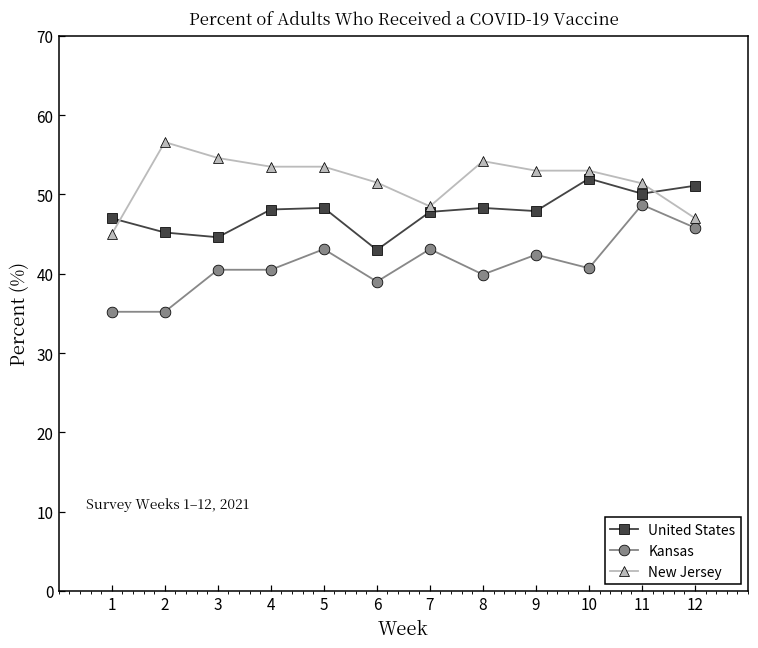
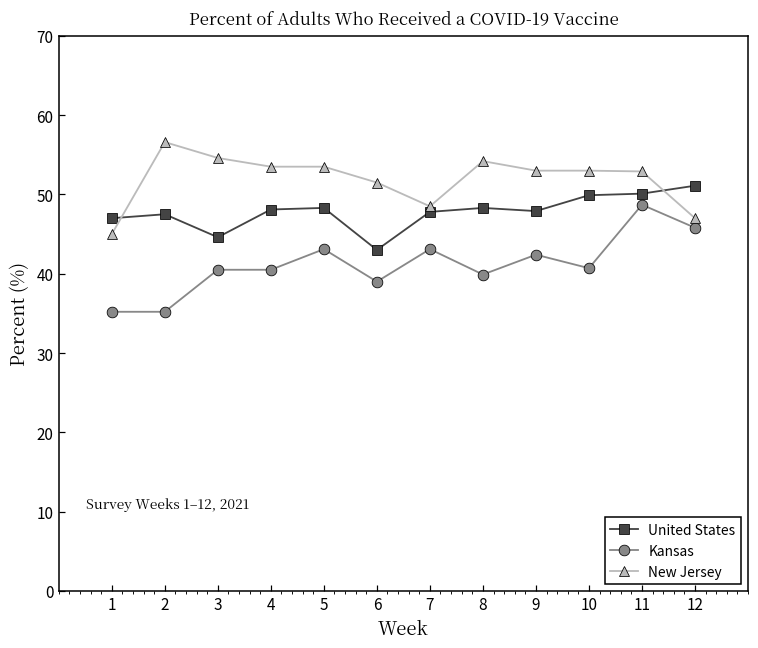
  {
    "United States": {
      "1": 47,
-     "2": 45,
+     "2": 48,
      "3": 45,
      "4": 48,
      "5": 48,
      "6": 43,
      "7": 48,
      "8": 48,
      "9": 48,
-     "10": 52,
+     "10": 50,
      "11": 50,
      "12": 51
    },
    "Kansas": {
      "1": 35,
      "2": 35,
      "3": 41,
      "4": 41,
      "5": 43,
      "6": 39,
      "7": 43,
      "8": 40,
      "9": 42,
      "10": 41,
      "11": 49,
      "12": 46
    },
    "New Jersey": {
      "1": 45,
      "2": 57,
      "3": 55,
      "4": 54,
      "5": 54,
      "6": 52,
      "7": 49,
      "8": 54,
      "9": 53,
      "10": 53,
-     "11": 51,
+     "11": 53,
      "12": 47
    }
  }
